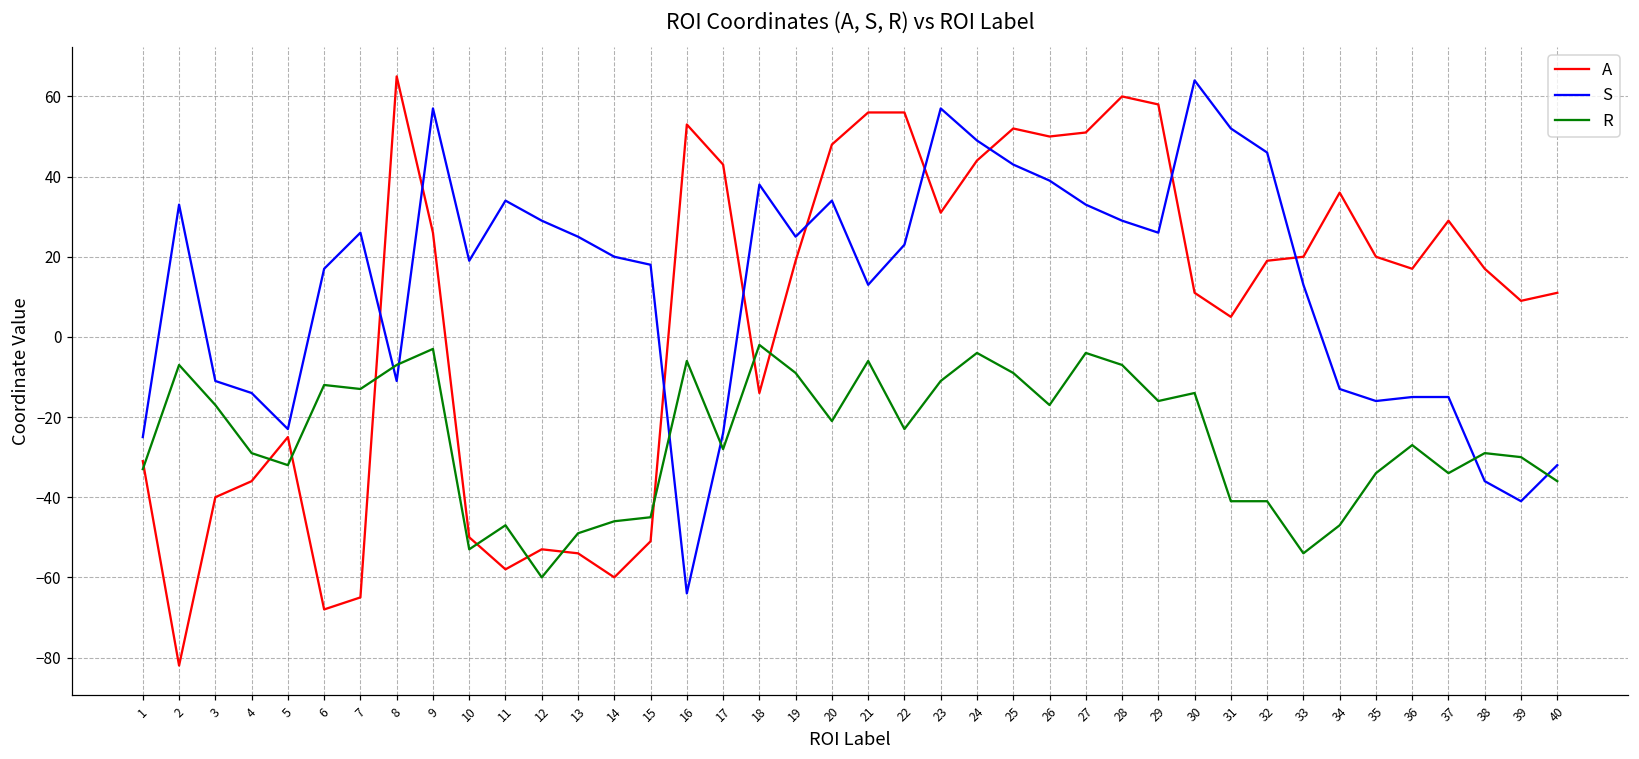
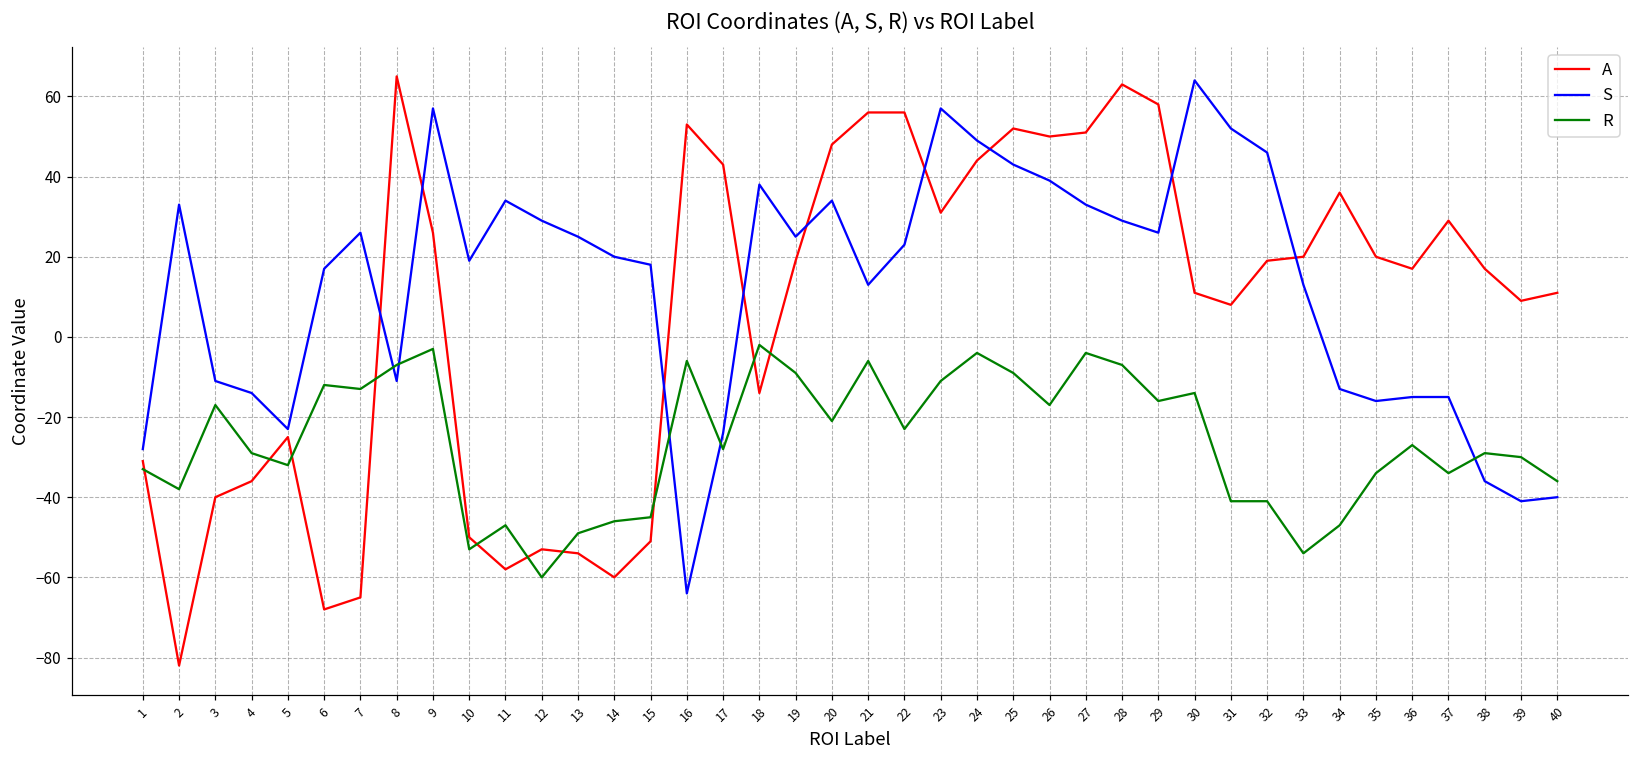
  {
    "A": {
      "1": -31,
      "2": -82,
      "3": -40,
      "4": -36,
      "5": -25,
      "6": -68,
      "7": -65,
      "8": 65,
      "9": 26,
      "10": -50,
      "11": -58,
      "12": -53,
      "13": -54,
      "14": -60,
      "15": -51,
      "16": 53,
      "17": 43,
      "18": -14,
      "19": 19,
      "20": 48,
      "21": 56,
      "22": 56,
      "23": 31,
      "24": 44,
      "25": 52,
      "26": 50,
      "27": 51,
-     "28": 60,
+     "28": 63,
      "29": 58,
      "30": 11,
-     "31": 5,
+     "31": 8,
      "32": 19,
      "33": 20,
      "34": 36,
      "35": 20,
      "36": 17,
      "37": 29,
      "38": 17,
      "39": 9,
      "40": 11
    },
    "S": {
-     "1": -25,
+     "1": -28,
      "2": 33,
      "3": -11,
      "4": -14,
      "5": -23,
      "6": 17,
      "7": 26,
      "8": -11,
      "9": 57,
      "10": 19,
      "11": 34,
      "12": 29,
      "13": 25,
      "14": 20,
      "15": 18,
      "16": -64,
      "17": -24,
      "18": 38,
      "19": 25,
      "20": 34,
      "21": 13,
      "22": 23,
      "23": 57,
      "24": 49,
      "25": 43,
      "26": 39,
      "27": 33,
      "28": 29,
      "29": 26,
      "30": 64,
      "31": 52,
      "32": 46,
      "33": 13,
      "34": -13,
      "35": -16,
      "36": -15,
      "37": -15,
      "38": -36,
      "39": -41,
-     "40": -32
+     "40": -40
    },
    "R": {
      "1": -33,
-     "2": -7,
+     "2": -38,
      "3": -17,
      "4": -29,
      "5": -32,
      "6": -12,
      "7": -13,
      "8": -7,
      "9": -3,
      "10": -53,
      "11": -47,
      "12": -60,
      "13": -49,
      "14": -46,
      "15": -45,
      "16": -6,
      "17": -28,
      "18": -2,
      "19": -9,
      "20": -21,
      "21": -6,
      "22": -23,
      "23": -11,
      "24": -4,
      "25": -9,
      "26": -17,
      "27": -4,
      "28": -7,
      "29": -16,
      "30": -14,
      "31": -41,
      "32": -41,
      "33": -54,
      "34": -47,
      "35": -34,
      "36": -27,
      "37": -34,
      "38": -29,
      "39": -30,
      "40": -36
    }
  }
